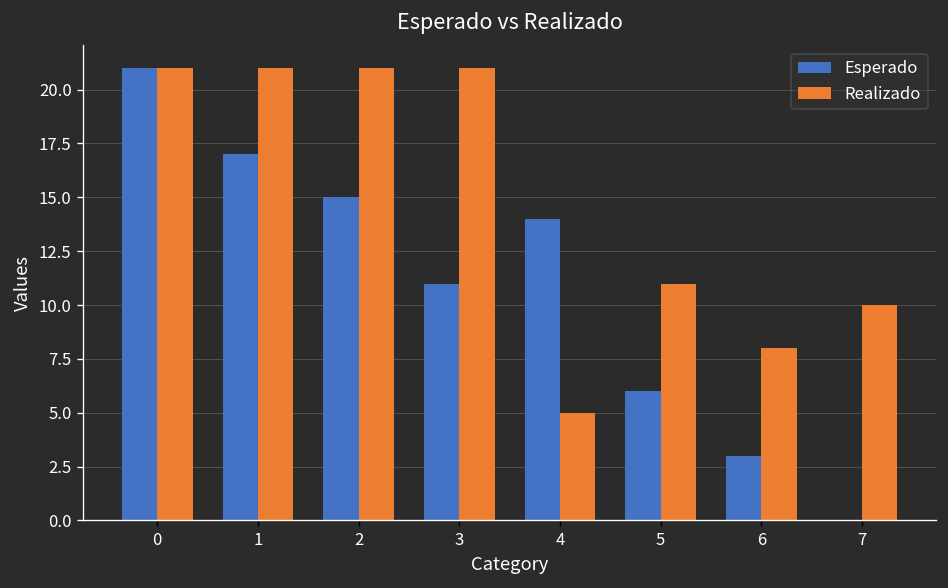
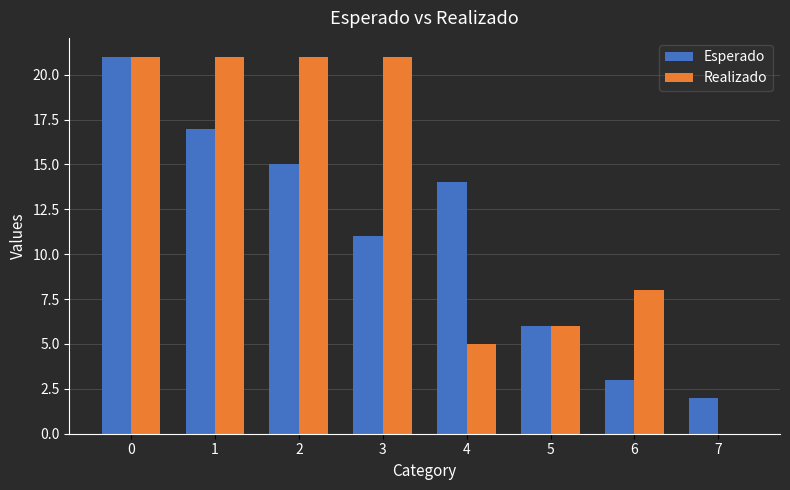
  {
    "Esperado": {
      "0": 21,
      "1": 17,
      "2": 15,
      "3": 11,
      "4": 14,
      "5": 6,
      "6": 3,
-     "7": 0
+     "7": 2
    },
    "Realizado": {
      "0": 21,
      "1": 21,
      "2": 21,
      "3": 21,
      "4": 5,
-     "5": 11,
+     "5": 6,
      "6": 8,
-     "7": 10
+     "7": 0
    }
  }
